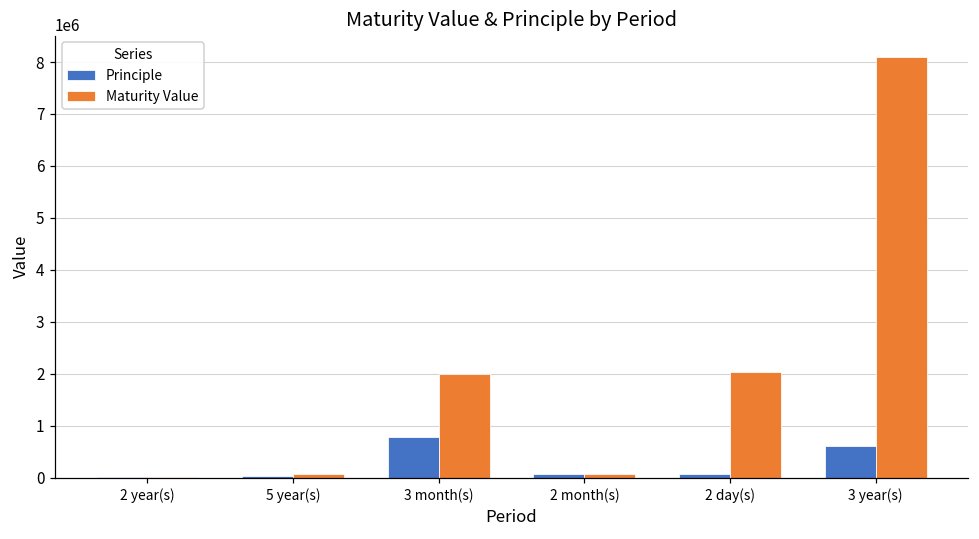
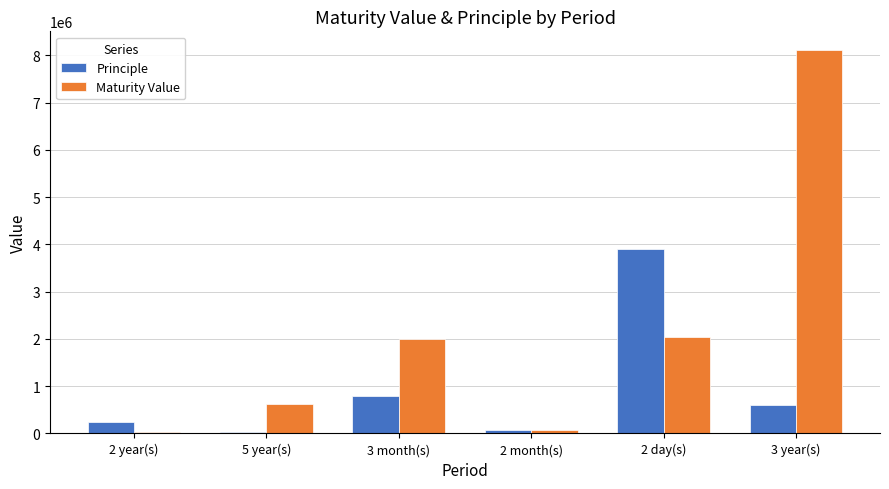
  {
    "Principle": {
-     "2 year(s)": 0,
+     "2 year(s)": 200000,
      "3 month(s)": 800000,
      "2 month(s)": 100000,
-     "2 day(s)": 100000,
+     "2 day(s)": 3900000,
      "3 year(s)": 600000
    },
    "Maturity Value": {
-     "5 year(s)": 100000,
+     "5 year(s)": 600000,
      "3 month(s)": 2000000,
      "2 month(s)": 100000,
      "2 day(s)": 2000000,
      "3 year(s)": 8100000
    }
  }
